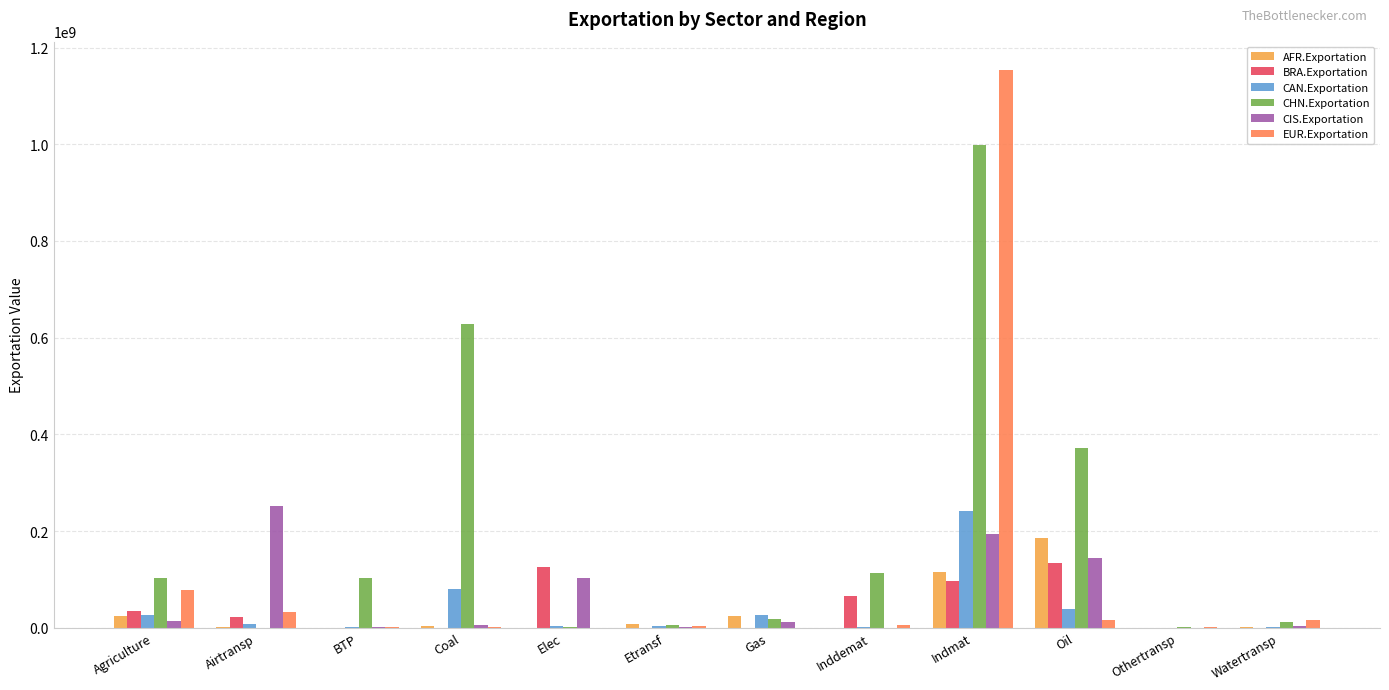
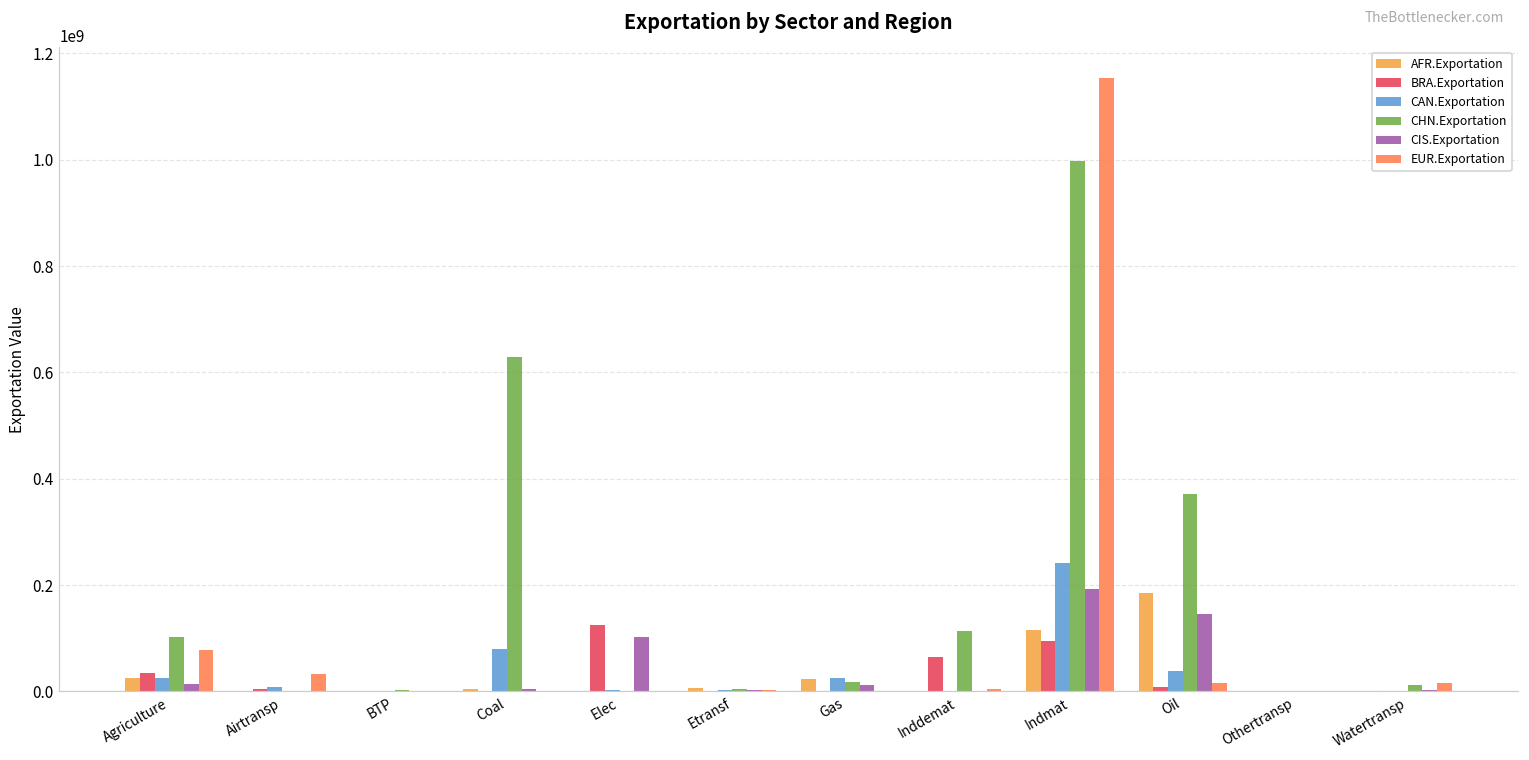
  {
    "BRA.Exportation": {
      "Agriculture": 30000000,
-     "Airtransp": 20000000,
+     "Airtransp": 10000000,
      "Elec": 130000000,
      "Inddemat": 70000000,
      "Indmat": 100000000,
-     "Oil": 130000000
+     "Oil": 10000000
    },
    "CAN.Exportation": {
      "Agriculture": 30000000,
      "Airtransp": 10000000,
      "Coal": 80000000,
      "Gas": 30000000,
      "Indmat": 240000000,
      "Oil": 40000000
    },
    "CHN.Exportation": {
      "Agriculture": 100000000,
-     "BTP": 100000000,
+     "BTP": 0,
      "Coal": 630000000,
      "Gas": 20000000,
      "Inddemat": 110000000,
      "Indmat": 1000000000,
      "Oil": 370000000,
      "Watertransp": 10000000
    },
    "CIS.Exportation": {
      "Agriculture": 10000000,
-     "Airtransp": 250000000,
+     "Airtransp": 0,
      "Elec": 100000000,
      "Gas": 10000000,
      "Indmat": 190000000,
      "Oil": 140000000
    }
  }
